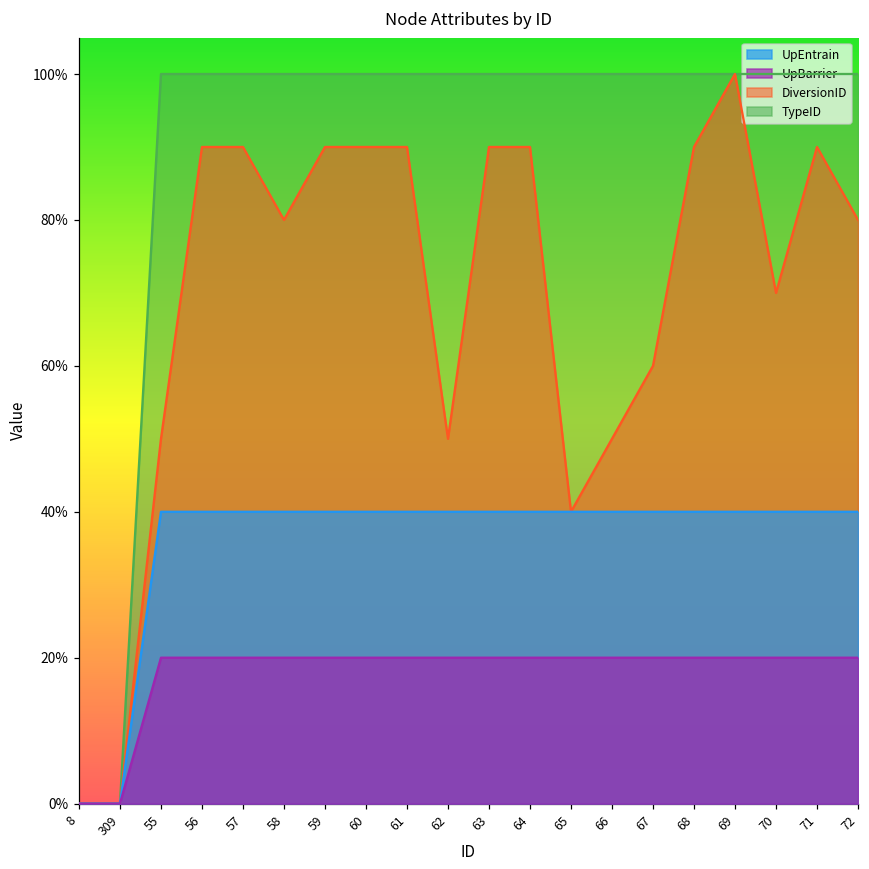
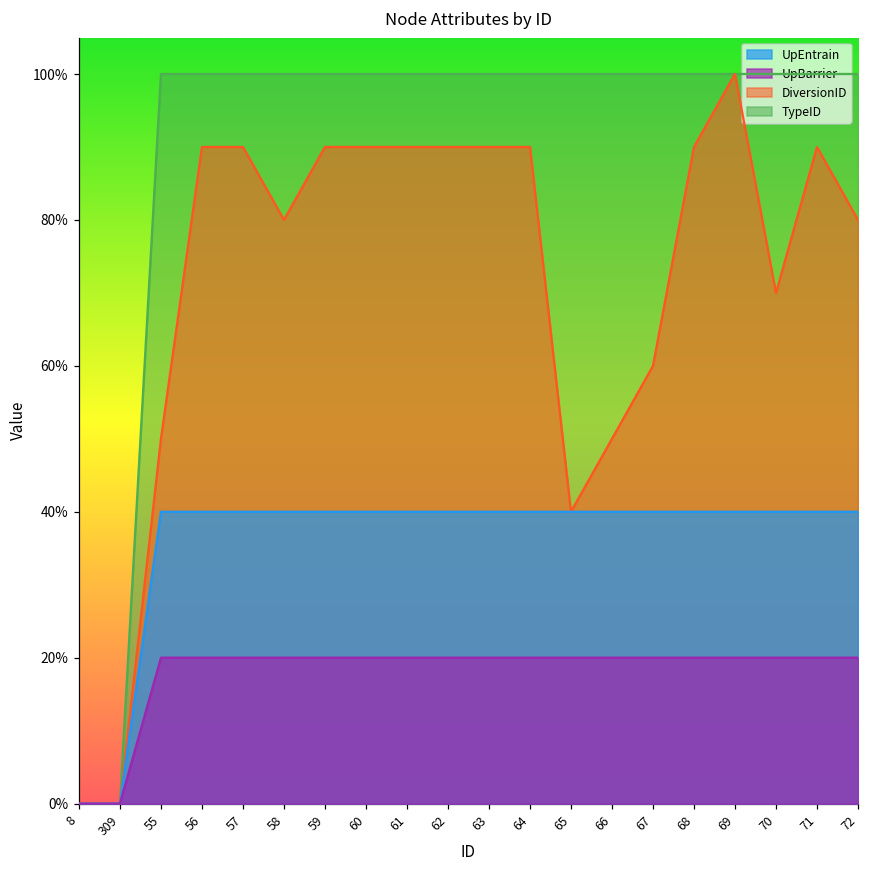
  {
    "TypeID": {
      "55": "100%",
      "56": "100%",
      "57": "100%",
      "58": "100%",
      "59": "100%",
      "60": "100%",
      "61": "100%",
      "62": "100%",
      "63": "100%",
      "64": "100%",
      "65": "100%",
      "66": "100%",
      "67": "100%",
      "68": "100%",
      "72": "100%"
    },
    "DiversionID": {
      "55": "50%",
      "56": "90%",
      "57": "90%",
      "58": "80%",
      "59": "90%",
      "60": "90%",
      "61": "90%",
-     "62": "50%",
+     "62": "90%",
      "63": "90%",
      "64": "90%",
      "66": "50%",
      "67": "60%",
      "68": "90%",
      "70": "70%",
      "71": "90%",
      "72": "80%"
    },
    "UpEntrain": {
      "55": "40%",
      "56": "40%",
      "57": "40%",
      "58": "40%",
      "59": "40%",
      "60": "40%",
      "61": "40%",
      "62": "40%",
      "63": "40%",
      "64": "40%",
      "66": "40%",
      "67": "40%",
      "68": "40%",
      "69": "40%",
      "70": "40%",
      "71": "40%",
      "72": "40%"
    },
    "UpBarrier": {
      "55": "20%",
      "56": "20%",
      "57": "20%",
      "58": "20%",
      "59": "20%",
      "60": "20%",
      "61": "20%",
      "62": "20%",
      "63": "20%",
      "64": "20%",
      "65": "20%",
      "66": "20%",
      "67": "20%",
      "68": "20%",
      "69": "20%",
      "70": "20%",
      "71": "20%",
      "72": "20%"
    }
  }
